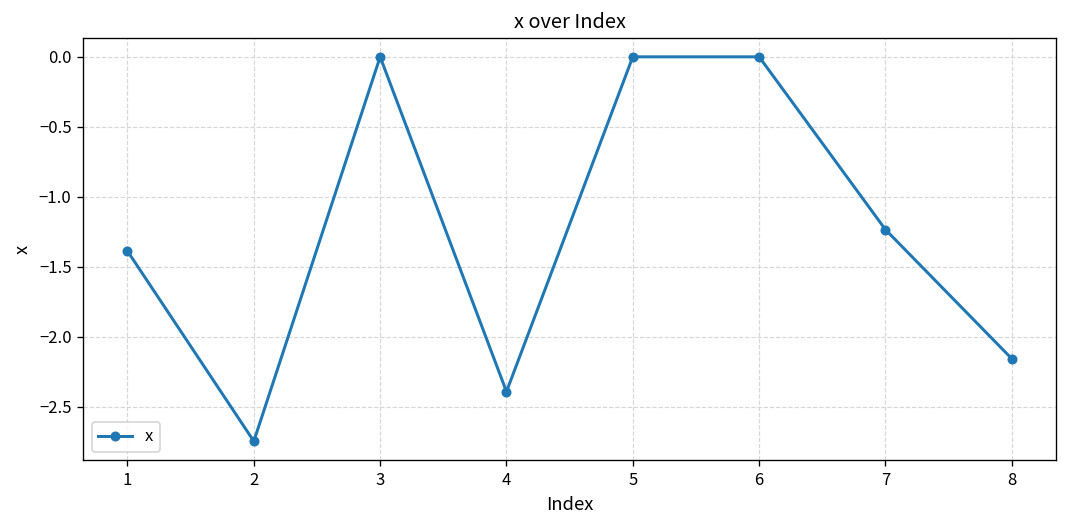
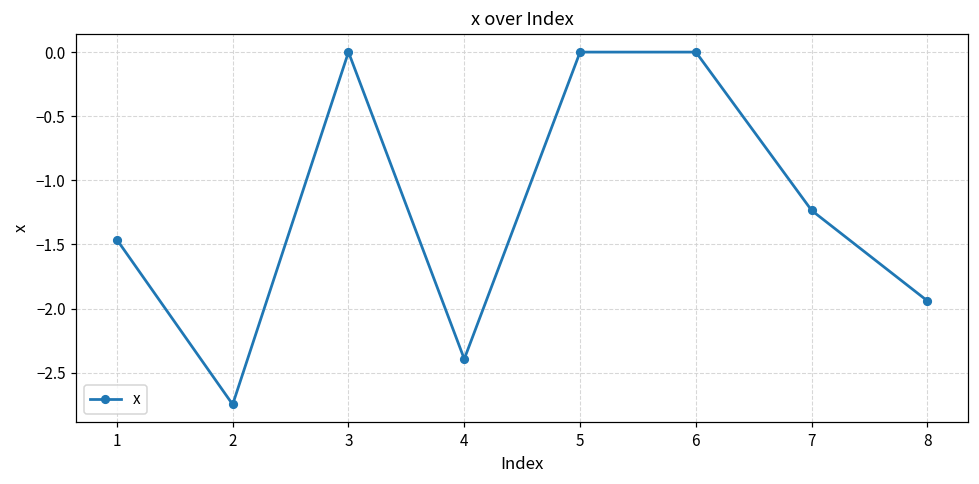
  {
-   "1": -1.39,
+   "1": -1.46,
    "2": -2.75,
    "3": 0.00,
    "4": -2.39,
    "5": 0.00,
    "6": 0.00,
    "7": -1.23,
-   "8": -2.16
+   "8": -1.94
  }
